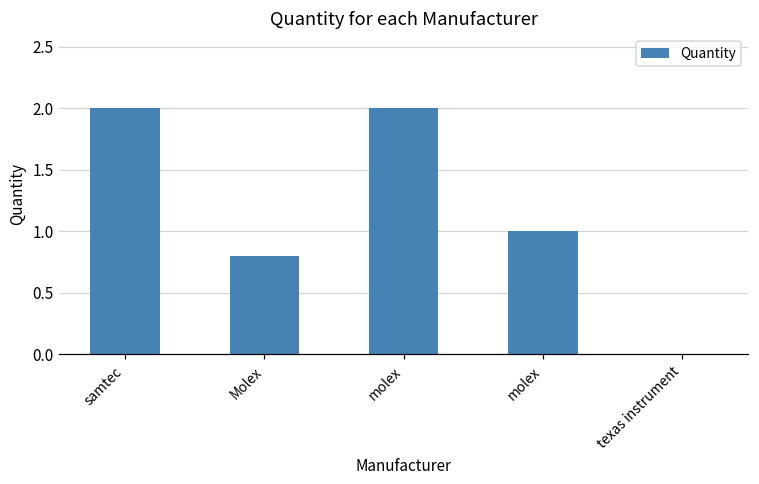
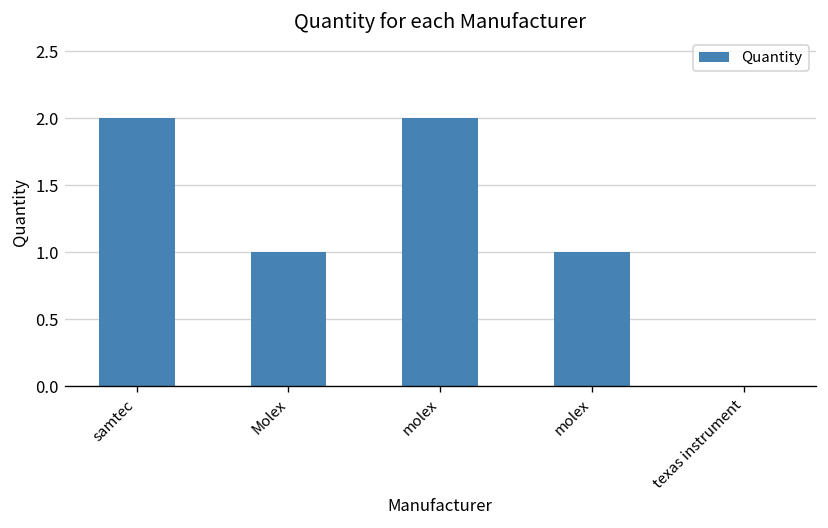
  {
    "samtec": 2.0,
-   "Molex": 0.8,
+   "Molex": 1.0,
    "texas instrument": 0.0
  }
